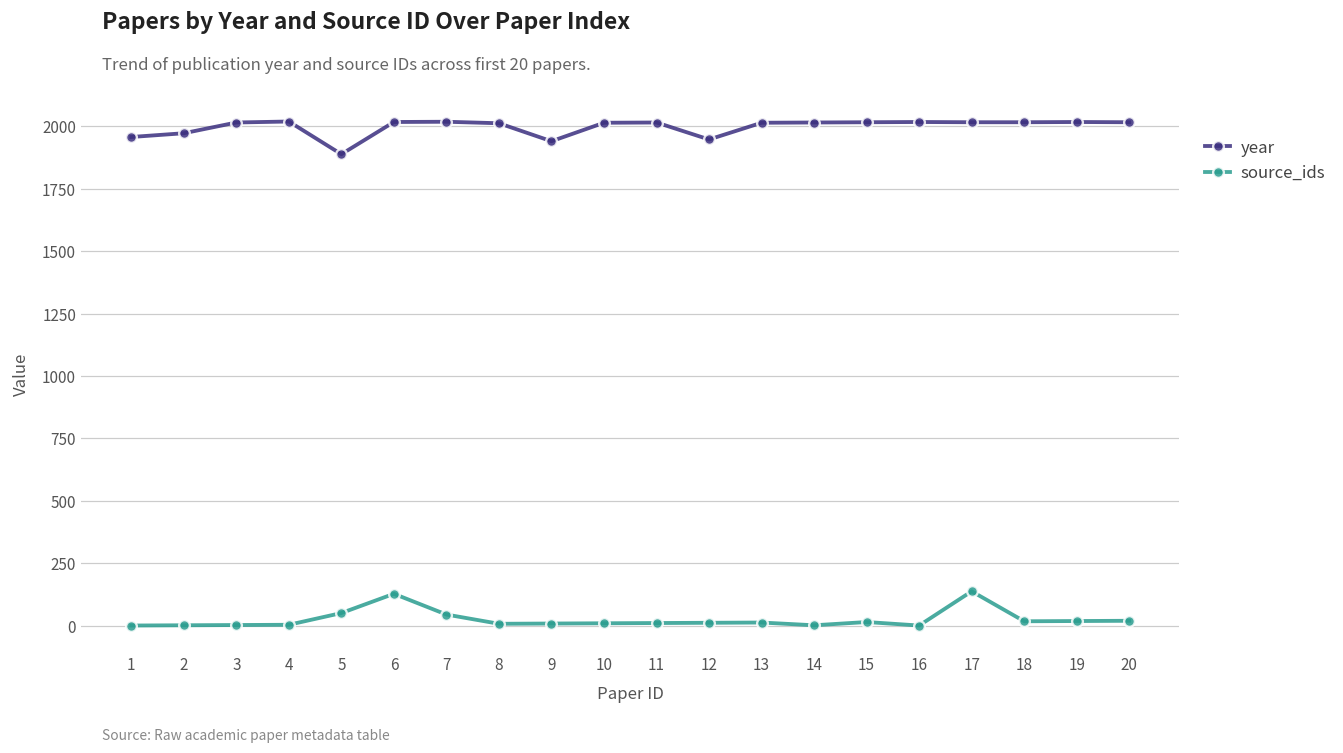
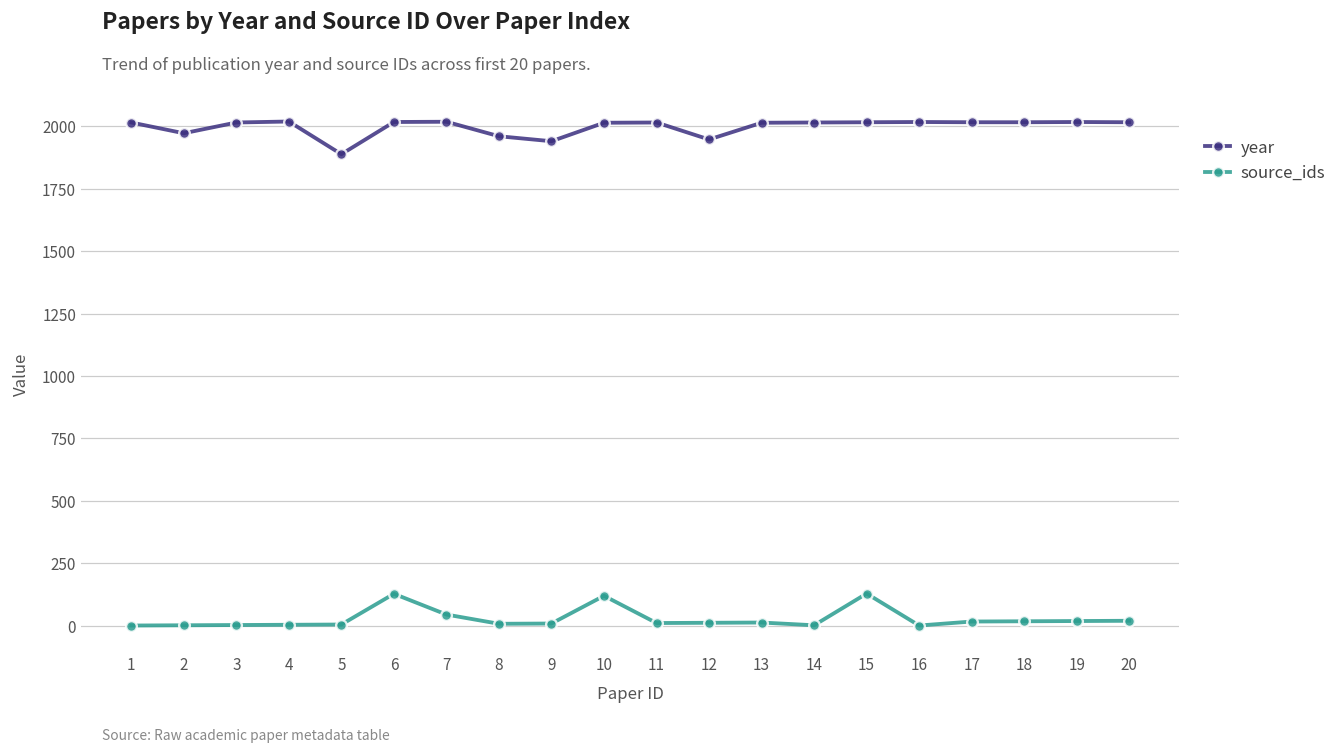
  {
    "year": {
-     "1": 1960,
+     "1": 2020,
      "2": 1970,
      "3": 2020,
      "4": 2020,
      "5": 1890,
      "6": 2020,
      "7": 2020,
-     "8": 2010,
+     "8": 1960,
      "9": 1940,
      "10": 2010,
      "11": 2020,
      "12": 1950,
      "13": 2010,
      "14": 2020,
      "15": 2020,
      "16": 2020,
      "17": 2020,
      "18": 2020,
      "19": 2020,
      "20": 2020
    },
    "source_ids": {
      "1": 0,
      "2": 0,
      "3": 0,
      "4": 0,
-     "5": 50,
+     "5": 10,
      "6": 130,
      "7": 50,
      "8": 10,
      "9": 10,
-     "10": 10,
+     "10": 120,
      "11": 10,
      "12": 10,
      "13": 10,
      "14": 0,
-     "15": 20,
+     "15": 130,
      "16": 0,
-     "17": 140,
+     "17": 20,
      "18": 20,
      "19": 20,
      "20": 20
    }
  }
